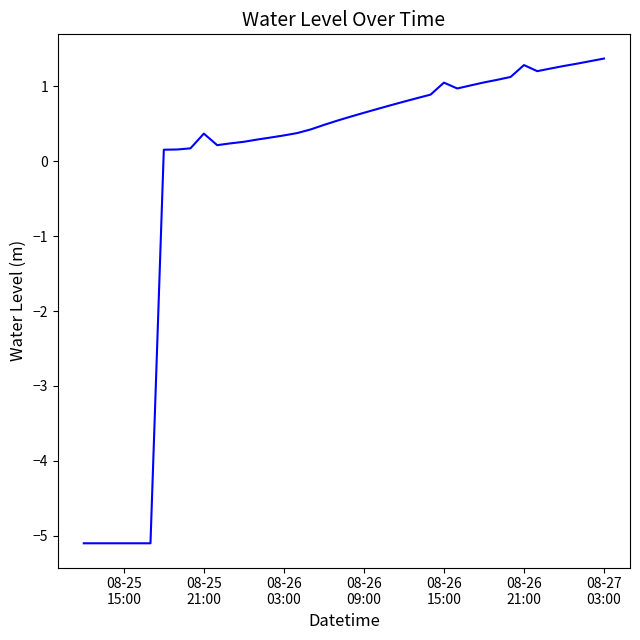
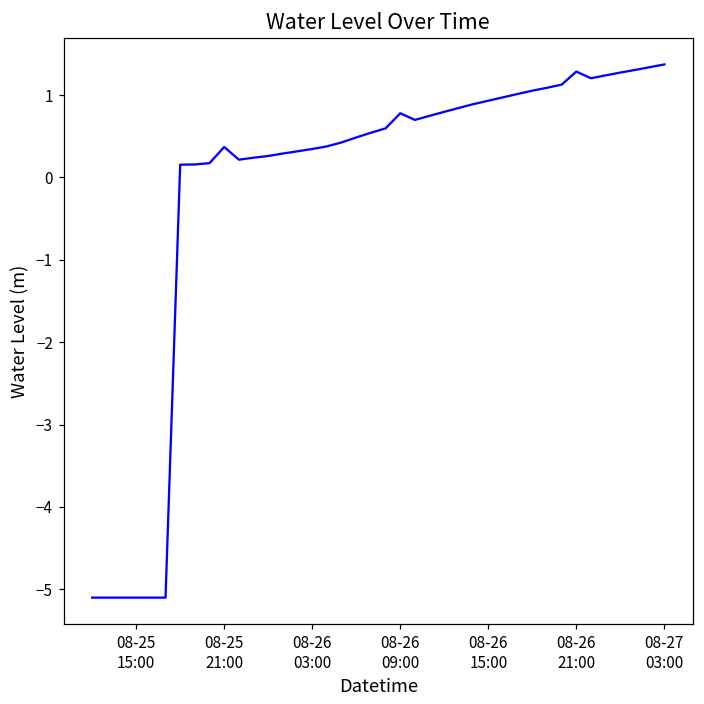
  {
    "08-25 15:00": -5.1,
    "08-25 21:00": 0.4,
    "08-26 03:00": 0.3,
-   "08-26 09:00": 0.6,
-   "08-26 15:00": 1.1,
+   "08-26 09:00": 0.8,
+   "08-26 15:00": 0.9,
    "08-26 21:00": 1.3,
    "08-27 03:00": 1.4
  }
